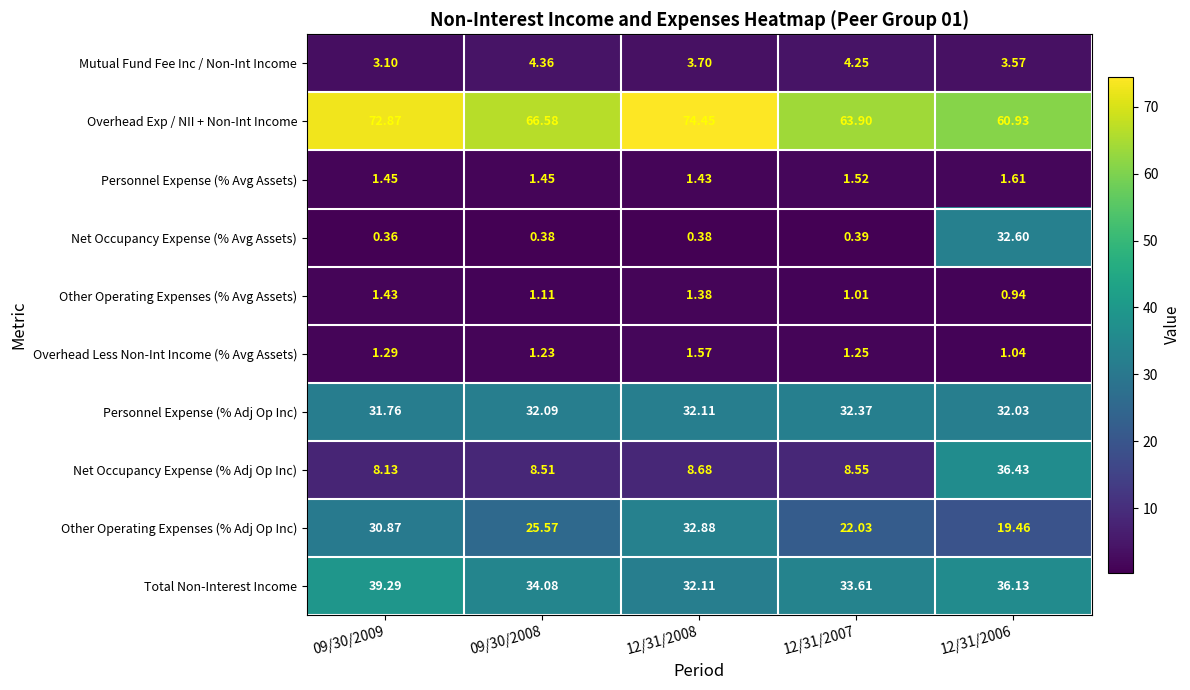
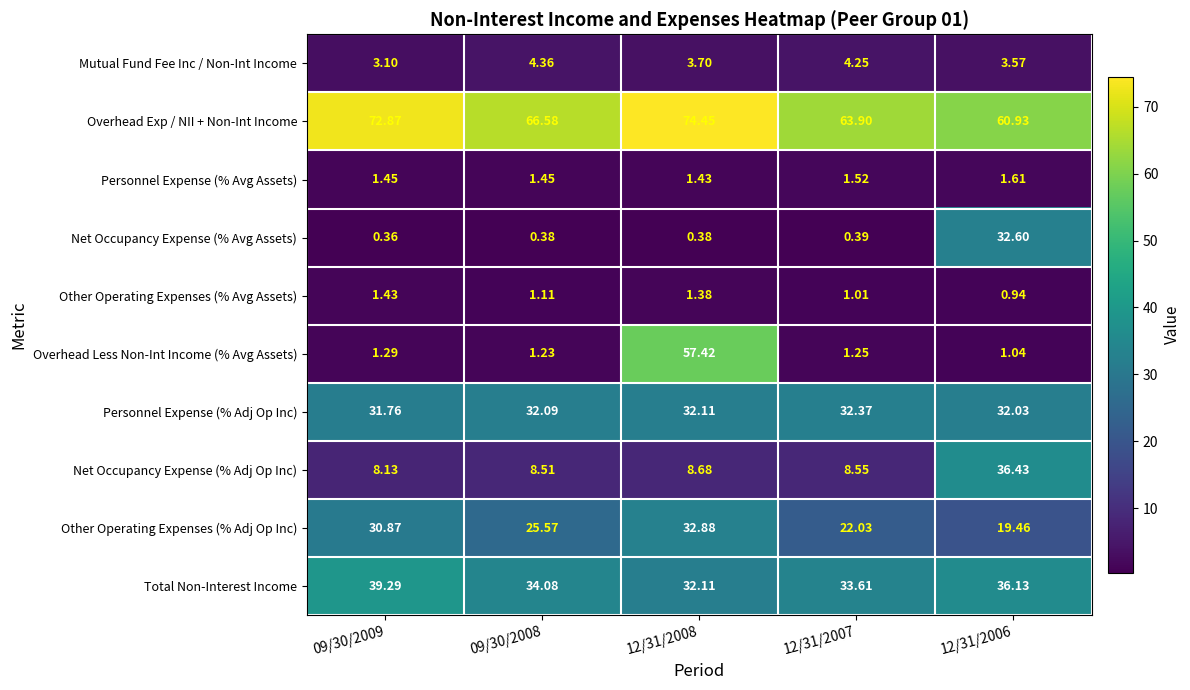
  {
    "Mutual Fund Fee Inc / Non-Int Income": {
      "09/30/2009": 3.10,
      "09/30/2008": 4.36,
      "12/31/2008": 3.70,
      "12/31/2007": 4.25,
      "12/31/2006": 3.57
    },
    "Overhead Exp / NII + Non-Int Income": {
      "09/30/2008": 66.58,
      "12/31/2007": 63.90,
      "12/31/2006": 60.93
    },
    "Personnel Expense (% Avg Assets)": {
      "09/30/2009": 1.45,
      "09/30/2008": 1.45,
      "12/31/2008": 1.43,
      "12/31/2007": 1.52,
      "12/31/2006": 1.61
    },
    "Net Occupancy Expense (% Avg Assets)": {
      "09/30/2009": 0.36,
      "09/30/2008": 0.38,
      "12/31/2008": 0.38,
      "12/31/2007": 0.39,
      "12/31/2006": 32.60
    },
    "Other Operating Expenses (% Avg Assets)": {
      "09/30/2009": 1.43,
      "09/30/2008": 1.11,
      "12/31/2008": 1.38,
      "12/31/2007": 1.01,
      "12/31/2006": 0.94
    },
    "Overhead Less Non-Int Income (% Avg Assets)": {
      "09/30/2009": 1.29,
      "09/30/2008": 1.23,
-     "12/31/2008": 1.57,
+     "12/31/2008": 57.42,
      "12/31/2007": 1.25,
      "12/31/2006": 1.04
    },
    "Personnel Expense (% Adj Op Inc)": {
      "09/30/2009": 31.76,
      "09/30/2008": 32.09,
      "12/31/2008": 32.11,
      "12/31/2007": 32.37,
      "12/31/2006": 32.03
    },
    "Net Occupancy Expense (% Adj Op Inc)": {
      "09/30/2009": 8.13,
      "09/30/2008": 8.51,
      "12/31/2008": 8.68,
      "12/31/2007": 8.55,
      "12/31/2006": 36.43
    },
    "Other Operating Expenses (% Adj Op Inc)": {
      "09/30/2009": 30.87,
      "09/30/2008": 25.57,
      "12/31/2008": 32.88,
      "12/31/2007": 22.03,
      "12/31/2006": 19.46
    },
    "Total Non-Interest Income": {
      "09/30/2009": 39.29,
      "09/30/2008": 34.08,
      "12/31/2008": 32.11,
      "12/31/2007": 33.61,
      "12/31/2006": 36.13
    }
  }
